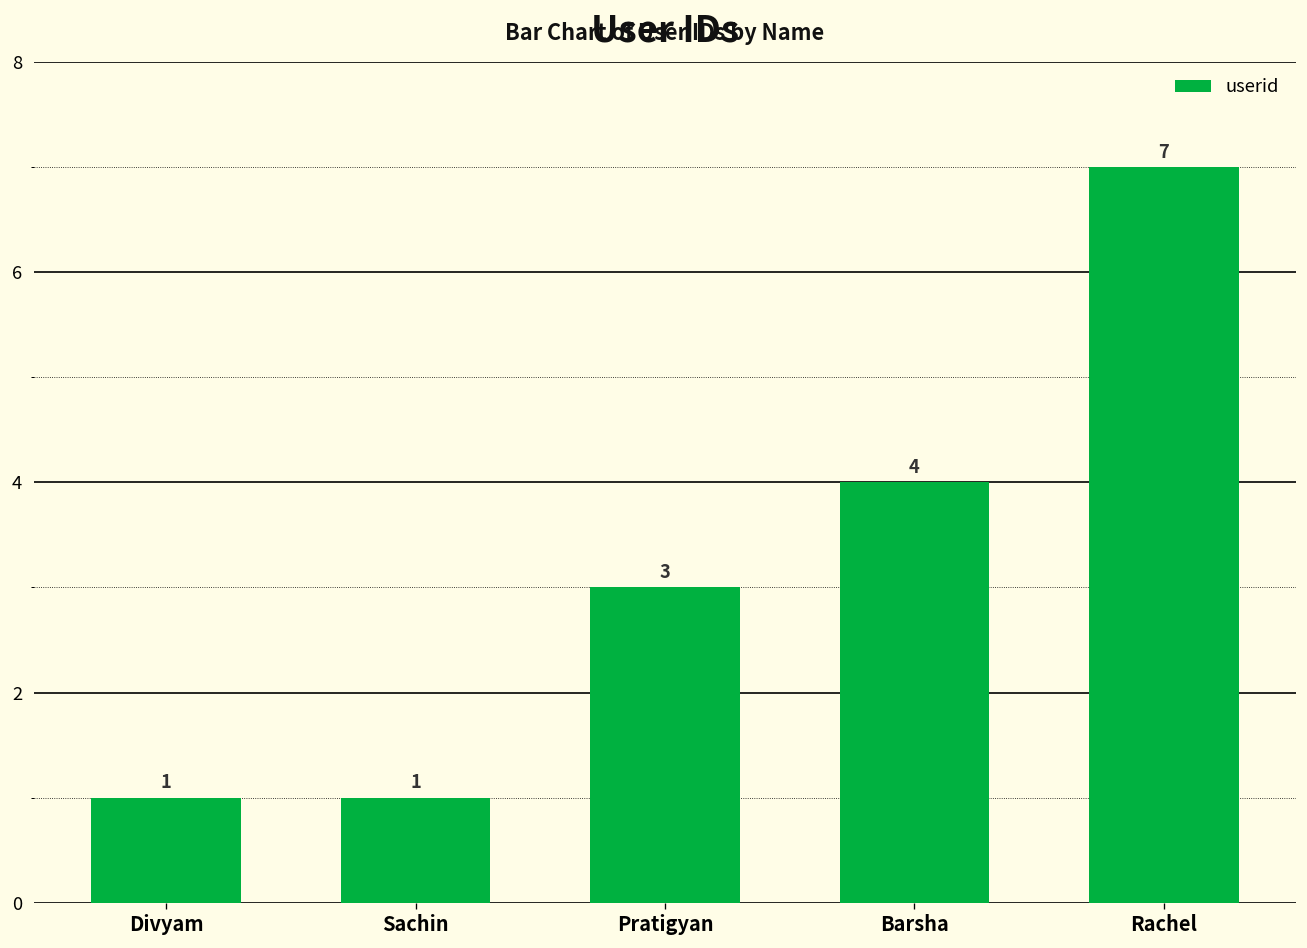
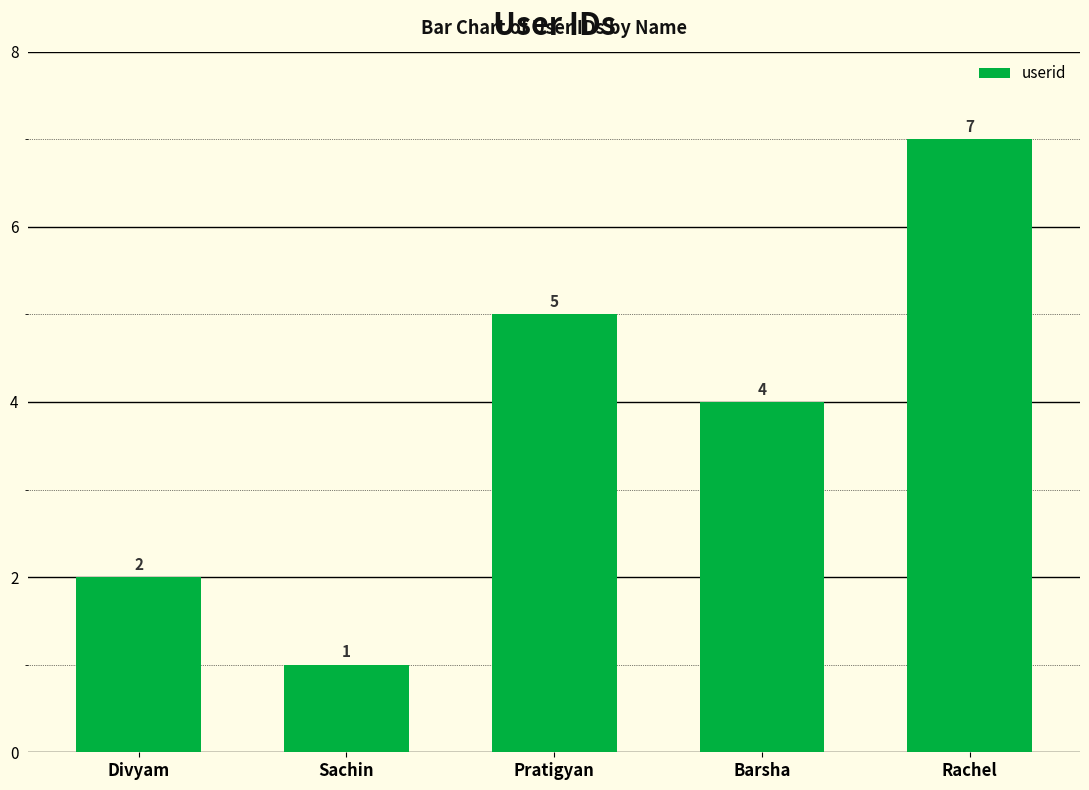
  {
-   "Divyam": 1,
+   "Divyam": 2,
    "Sachin": 1,
-   "Pratigyan": 3,
+   "Pratigyan": 5,
    "Barsha": 4,
    "Rachel": 7
  }
